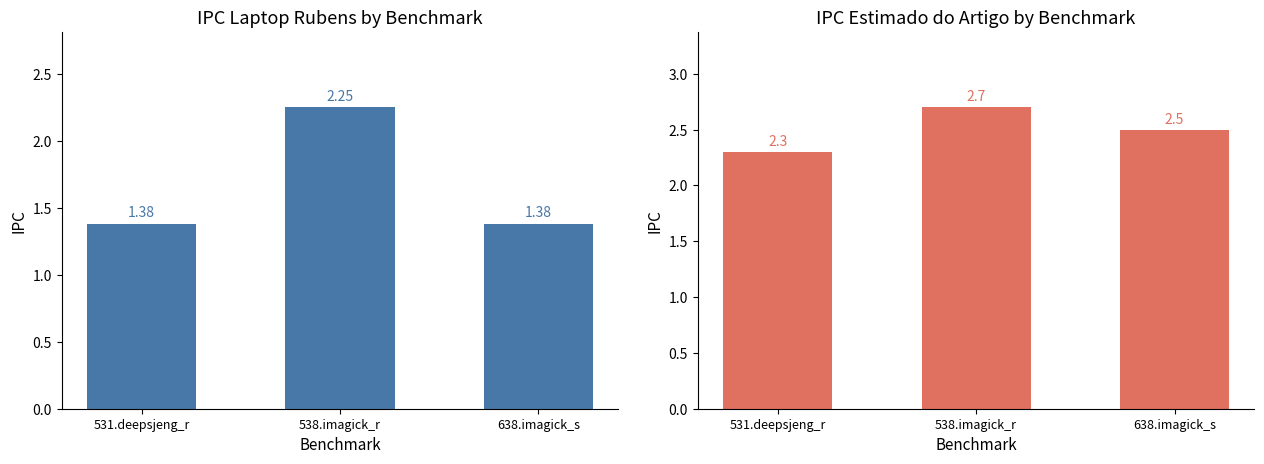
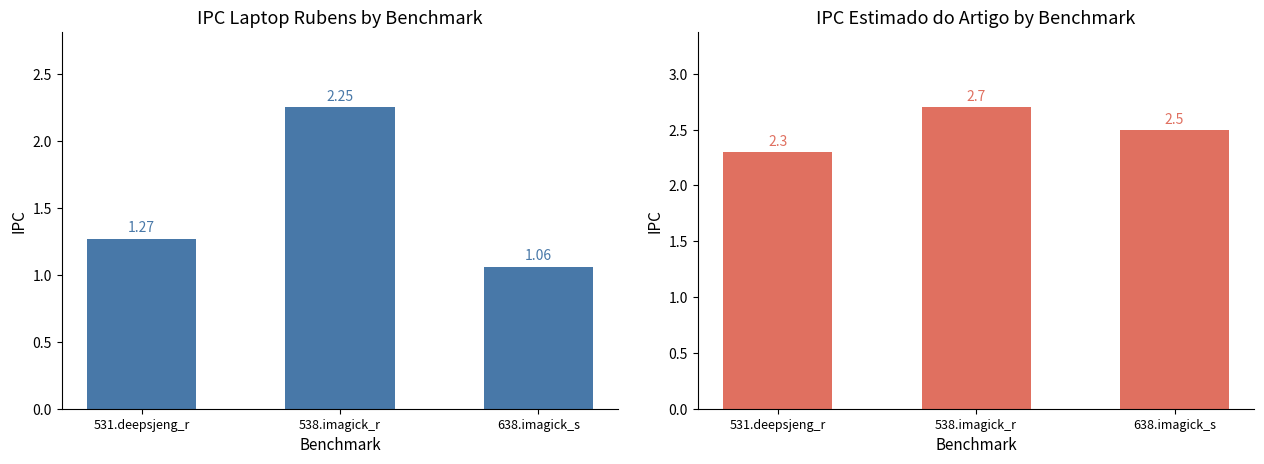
  {
    "IPC Laptop Rubens by Benchmark": {
-     "531.deepsjeng_r": 1.38,
+     "531.deepsjeng_r": 1.27,
      "538.imagick_r": 2.25,
-     "638.imagick_s": 1.38
+     "638.imagick_s": 1.06
    },
    "IPC Estimado do Artigo by Benchmark": {
      "531.deepsjeng_r": 2.3,
      "538.imagick_r": 2.7,
      "638.imagick_s": 2.5
    }
  }
